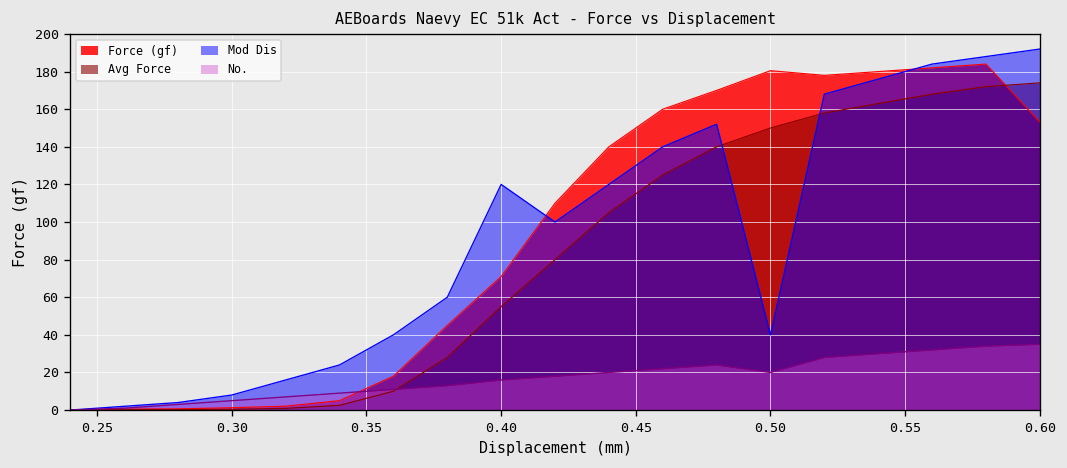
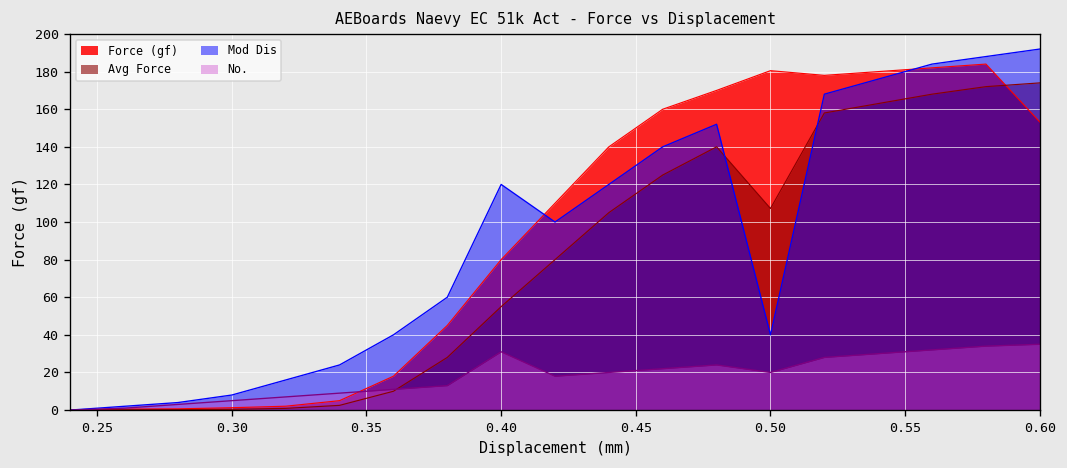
  {
    "Force (gf)": {
-     "0.40": 71,
+     "0.40": 80,
      "0.50": 181,
      "0.60": 153
    },
    "Avg Force": {
      "0.40": 55,
-     "0.50": 150,
+     "0.50": 107,
      "0.60": 174
    },
    "Mod Dis": {
      "0.30": 8,
      "0.40": 120,
      "0.50": 40,
      "0.60": 192
    },
    "No.": {
      "0.30": 5,
-     "0.40": 16,
+     "0.40": 31,
      "0.50": 20,
      "0.60": 35
    }
  }
